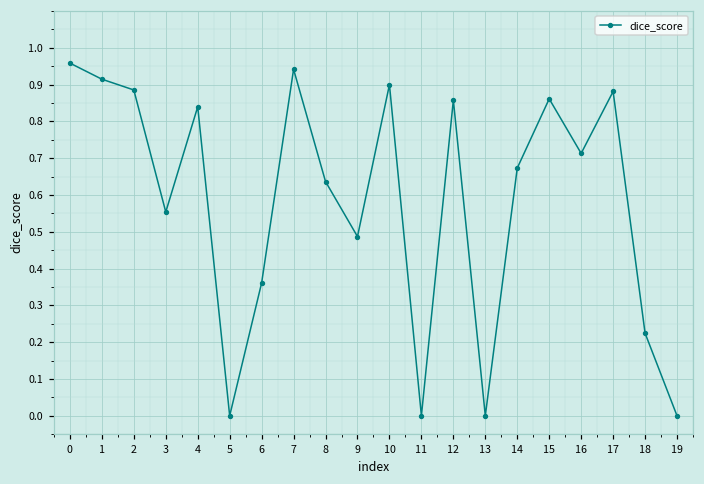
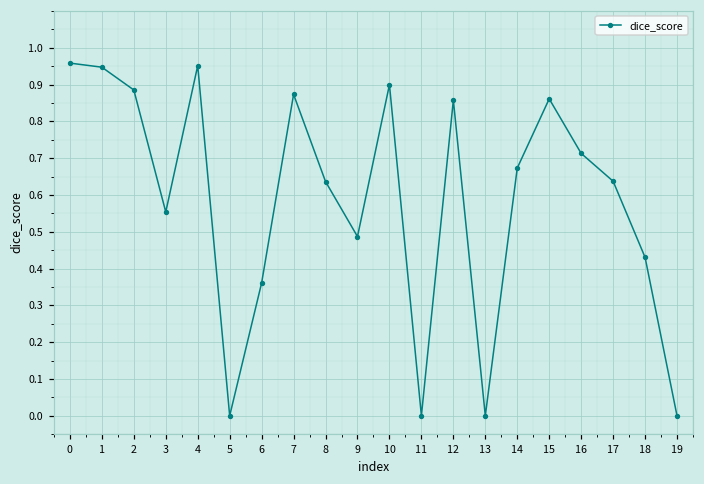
  {
    "0": 0.96,
-   "1": 0.91,
+   "1": 0.95,
    "2": 0.89,
    "3": 0.55,
-   "4": 0.84,
+   "4": 0.95,
    "5": 0.00,
    "6": 0.36,
-   "7": 0.94,
+   "7": 0.87,
    "8": 0.64,
    "9": 0.49,
    "10": 0.90,
    "11": 0.00,
    "12": 0.86,
    "13": 0.00,
    "14": 0.67,
    "15": 0.86,
    "16": 0.71,
-   "17": 0.88,
-   "18": 0.22,
+   "17": 0.64,
+   "18": 0.43,
    "19": 0.00
  }
